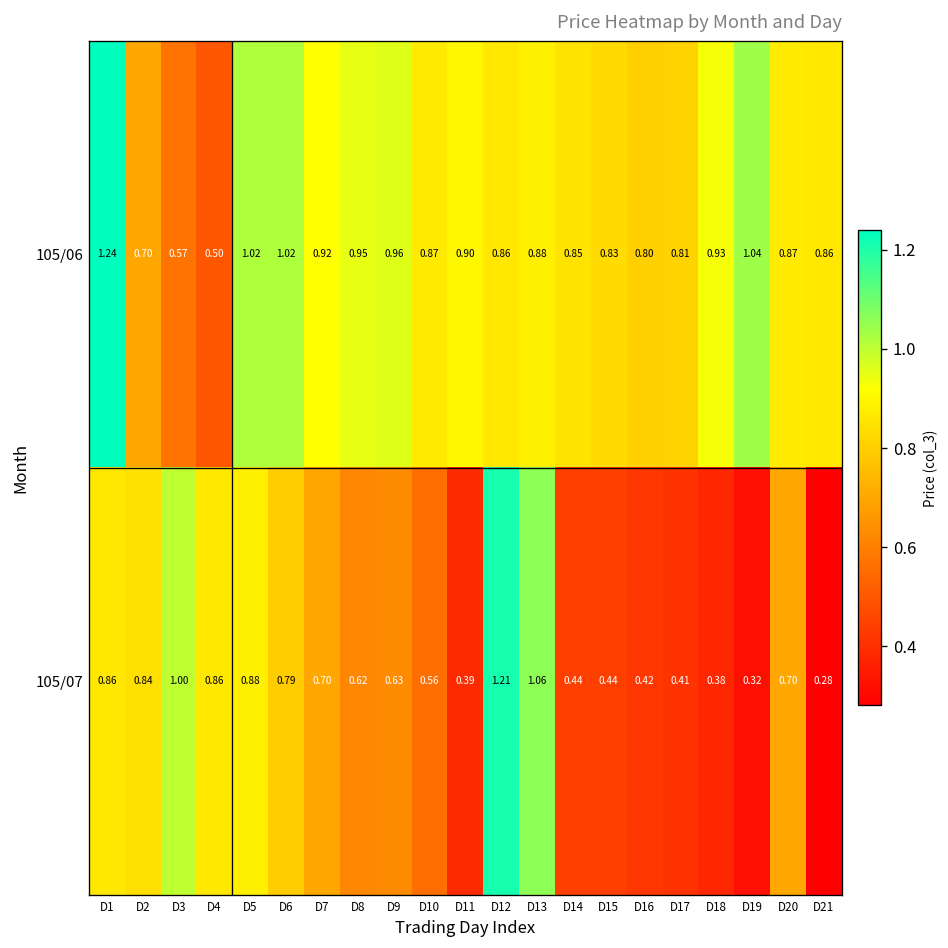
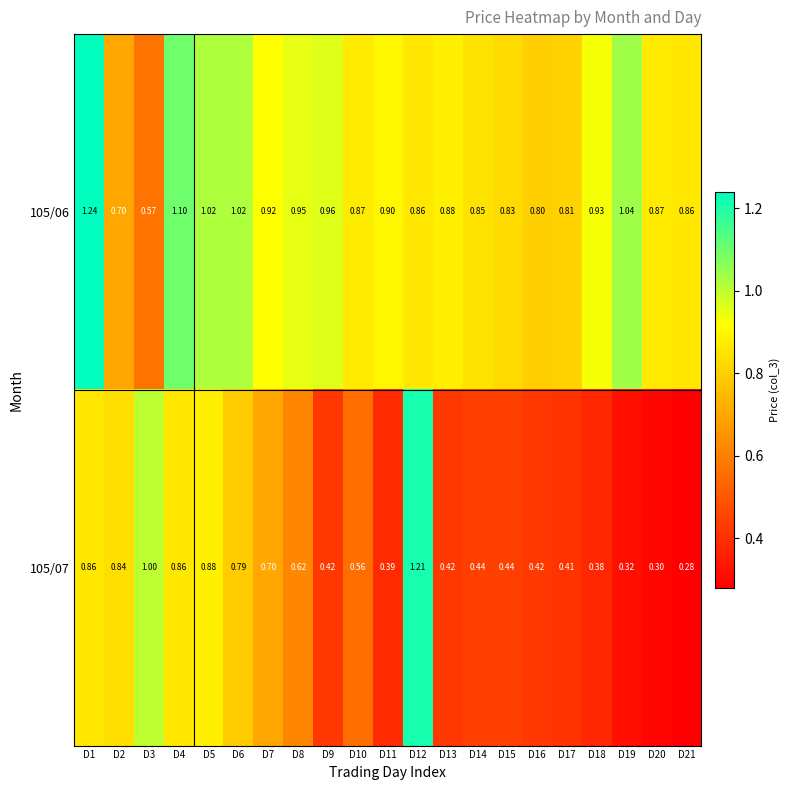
  {
    "105/06": {
      "D1": 1.24,
      "D2": 0.70,
      "D3": 0.57,
-     "D4": 0.50,
+     "D4": 1.10,
      "D5": 1.02,
      "D6": 1.02,
      "D7": 0.92,
      "D8": 0.95,
      "D9": 0.96,
      "D10": 0.87,
      "D11": 0.90,
      "D12": 0.86,
      "D13": 0.88,
      "D14": 0.85,
      "D15": 0.83,
      "D16": 0.80,
      "D17": 0.81,
      "D18": 0.93,
      "D19": 1.04,
      "D20": 0.87,
      "D21": 0.86
    },
    "105/07": {
      "D1": 0.86,
      "D2": 0.84,
      "D3": 1.00,
      "D4": 0.86,
      "D5": 0.88,
      "D6": 0.79,
      "D7": 0.70,
      "D8": 0.62,
-     "D9": 0.63,
+     "D9": 0.42,
      "D10": 0.56,
      "D11": 0.39,
      "D12": 1.21,
-     "D13": 1.06,
+     "D13": 0.42,
      "D14": 0.44,
      "D15": 0.44,
      "D16": 0.42,
      "D17": 0.41,
      "D18": 0.38,
      "D19": 0.32,
-     "D20": 0.70,
+     "D20": 0.30,
      "D21": 0.28
    }
  }
